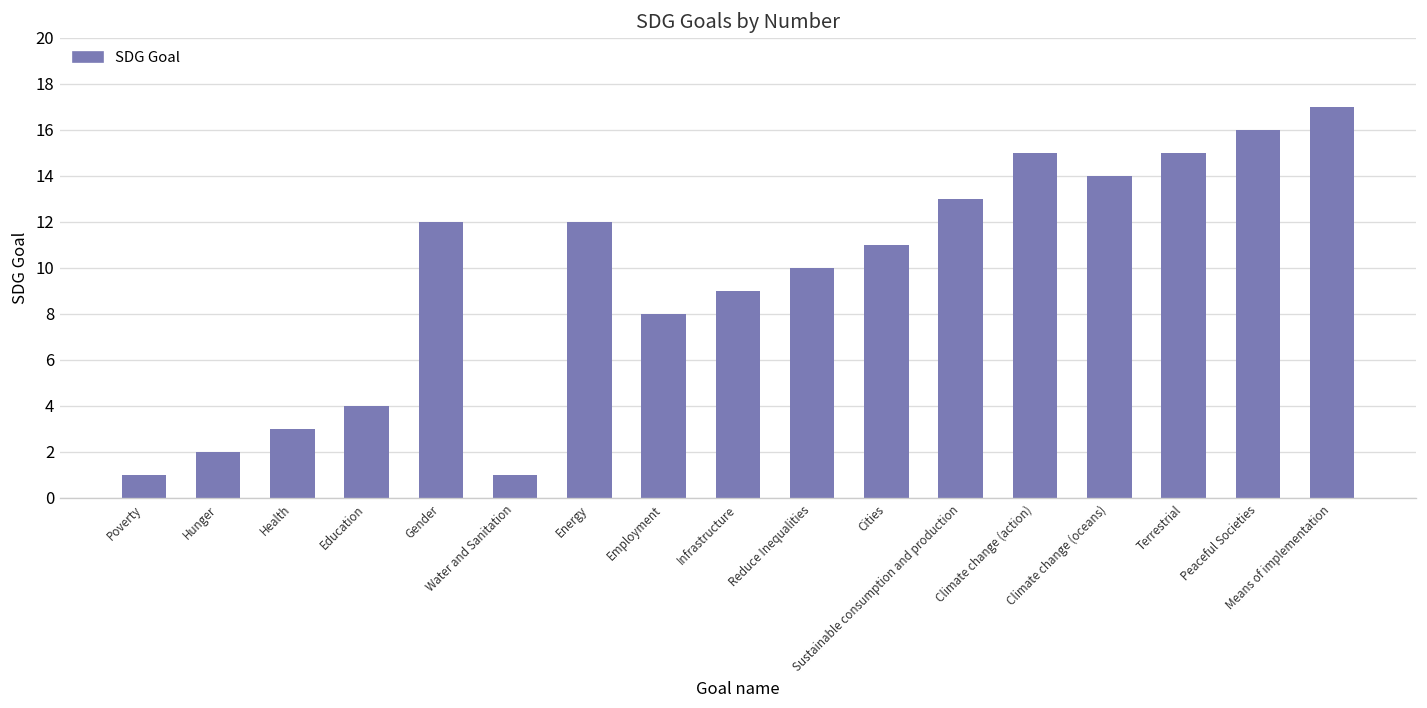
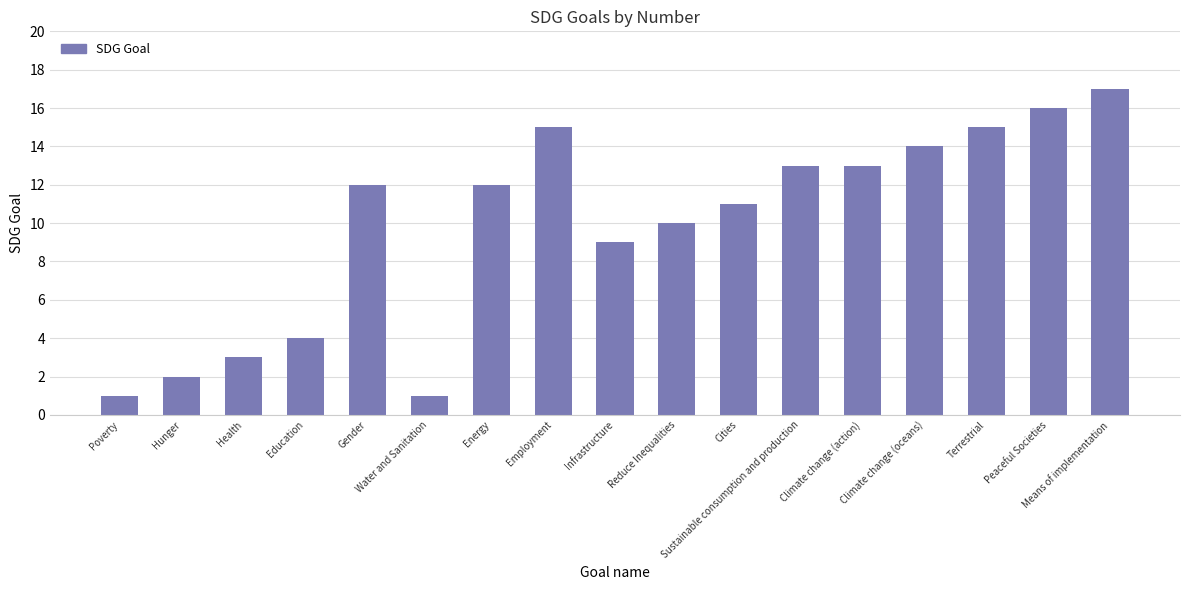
  {
    "Poverty": 1,
    "Hunger": 2,
    "Health": 3,
    "Education": 4,
    "Gender": 12,
    "Water and Sanitation": 1,
    "Energy": 12,
-   "Employment": 8,
+   "Employment": 15,
    "Infrastructure": 9,
    "Reduce Inequalities": 10,
    "Cities": 11,
    "Sustainable consumption and production": 13,
-   "Climate change (action)": 15,
+   "Climate change (action)": 13,
    "Climate change (oceans)": 14,
    "Terrestrial": 15,
    "Peaceful Societies": 16,
    "Means of implementation": 17
  }
